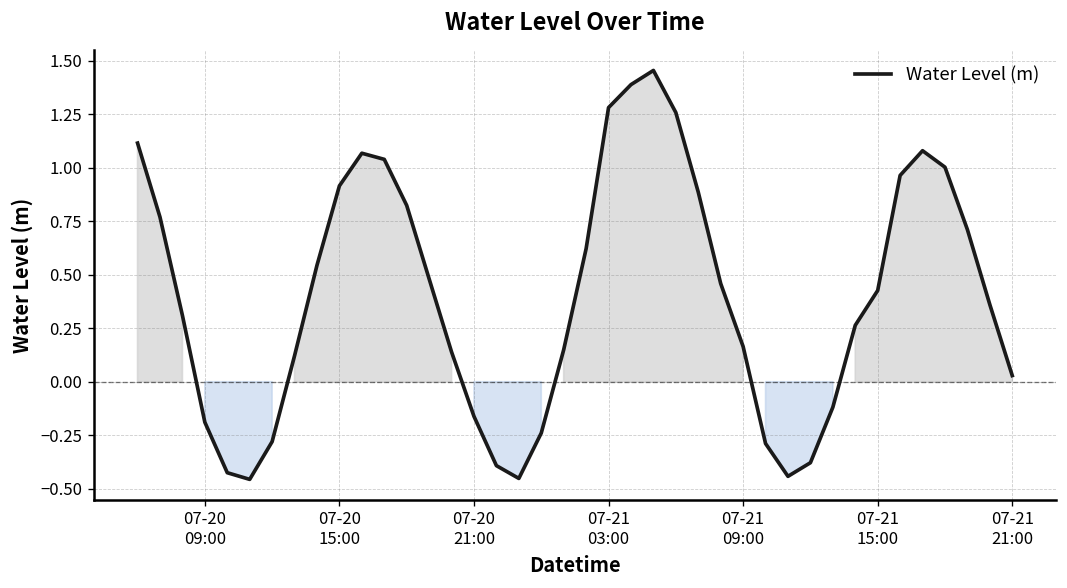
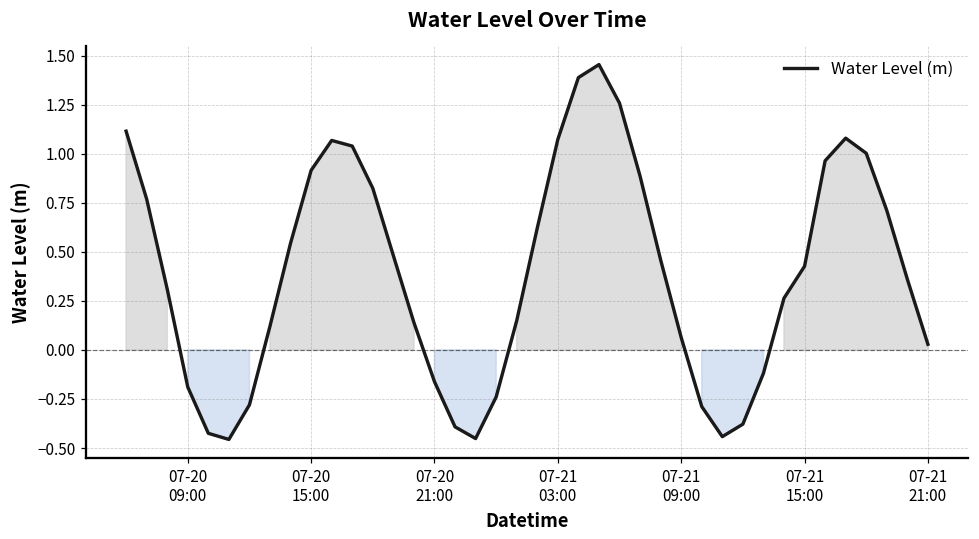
  {
    "07-20 09:00": -0.19,
    "07-20 15:00": 0.92,
    "07-20 21:00": -0.16,
-   "07-21 03:00": 1.28,
-   "07-21 09:00": 0.16,
+   "07-21 03:00": 1.07,
+   "07-21 09:00": 0.06,
    "07-21 15:00": 0.43,
    "07-21 21:00": 0.03
  }
